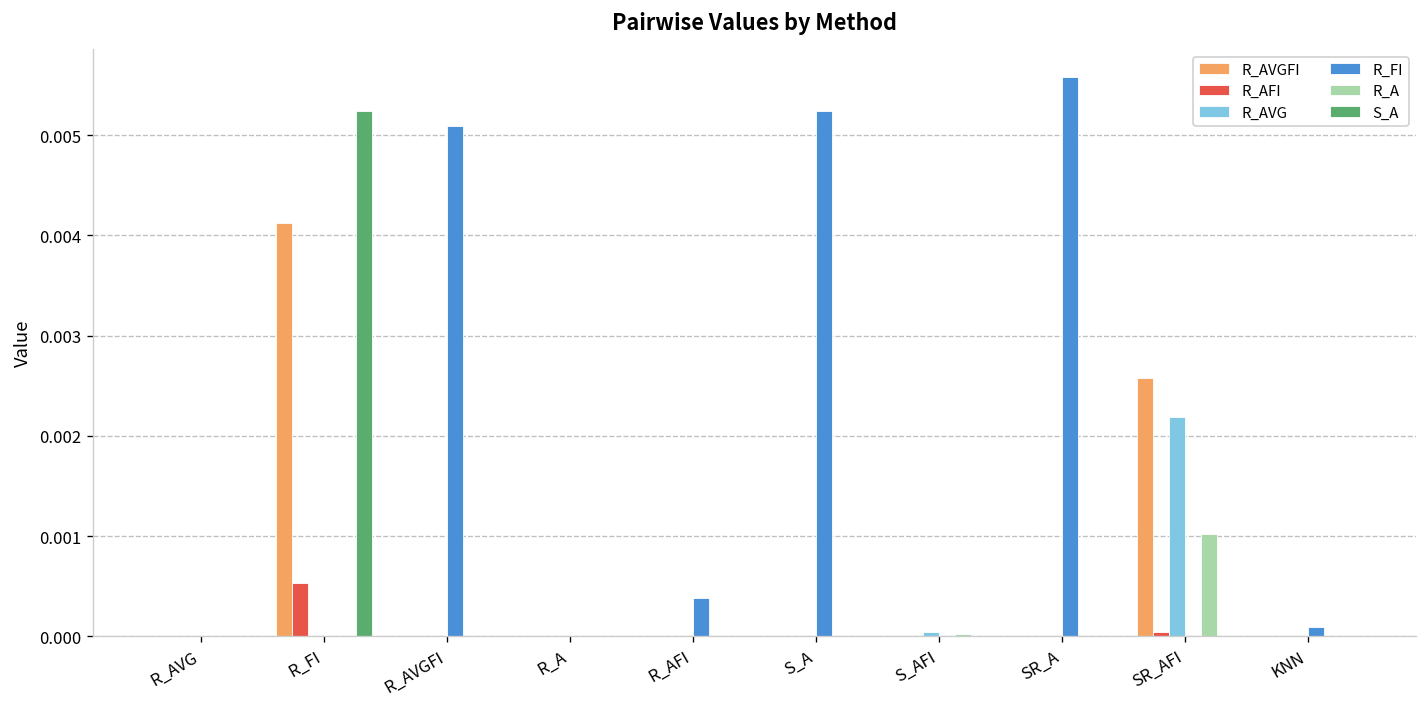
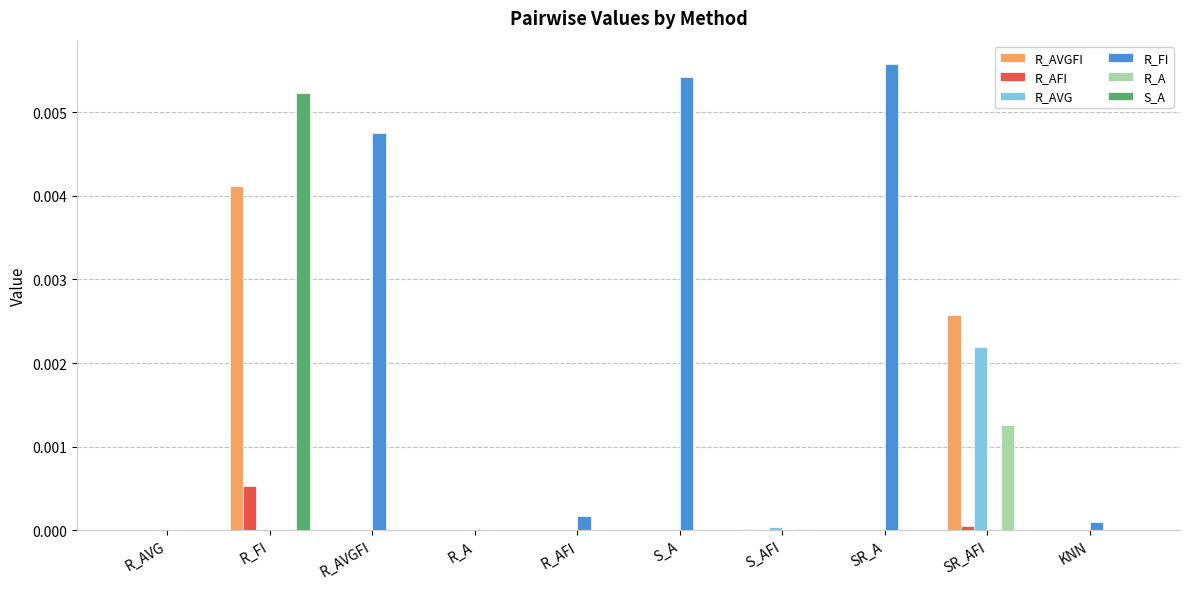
  {
    "R_AVGFI": {
      "R_AVG": 0.0000,
      "R_FI": 0.0041,
      "R_AVGFI": 0.0000,
      "R_A": 0.0000,
      "R_AFI": 0.0000,
      "SR_AFI": 0.0026
    },
    "R_AFI": {
      "R_AVG": 0.0000,
      "R_FI": 0.0005,
      "R_AVGFI": 0.0000,
      "R_A": 0.0000,
      "R_AFI": 0.0000,
      "SR_AFI": 0.0000
    },
    "R_AVG": {
      "R_AVG": 0.0000,
      "R_FI": 0.0000,
      "R_AVGFI": 0.0000,
      "R_A": 0.0000,
      "R_AFI": 0.0000,
      "S_AFI": 0.0000,
      "SR_AFI": 0.0022
    },
    "R_FI": {
      "R_AVG": 0.0000,
      "R_FI": 0.0000,
-     "R_AVGFI": 0.0051,
+     "R_AVGFI": 0.0048,
      "R_A": 0.0000,
-     "R_AFI": 0.0004,
-     "S_A": 0.0052,
+     "R_AFI": 0.0002,
+     "S_A": 0.0054,
      "S_AFI": 0.0000,
      "SR_A": 0.0056,
      "SR_AFI": 0.0000,
      "KNN": 0.0001
    },
    "R_A": {
      "R_AVG": 0.0000,
      "R_FI": 0.0000,
      "R_AVGFI": 0.0000,
      "R_A": 0.0000,
      "R_AFI": 0.0000,
-     "SR_AFI": 0.0010
+     "SR_AFI": 0.0013
    },
    "S_A": {
      "R_FI": 0.0052,
      "S_A": 0.0000,
      "S_AFI": 0.0000,
      "SR_A": 0.0000,
      "SR_AFI": 0.0000,
      "KNN": 0.0000
    }
  }
